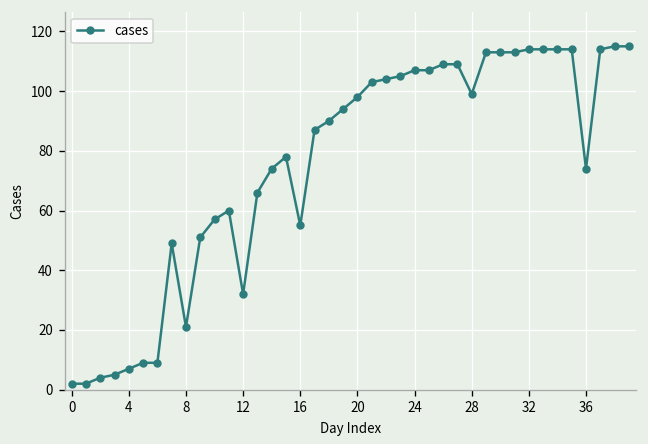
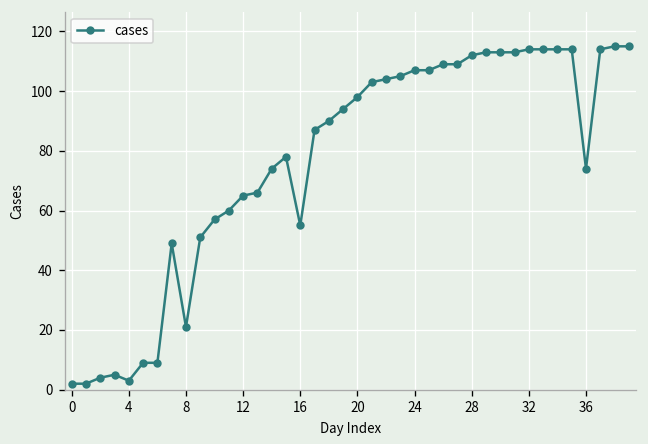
  {
    "0": 2,
-   "4": 7,
+   "4": 3,
    "8": 21,
-   "12": 32,
+   "12": 65,
    "16": 55,
    "20": 98,
    "24": 107,
-   "28": 99,
+   "28": 112,
    "32": 114,
    "36": 74
  }
